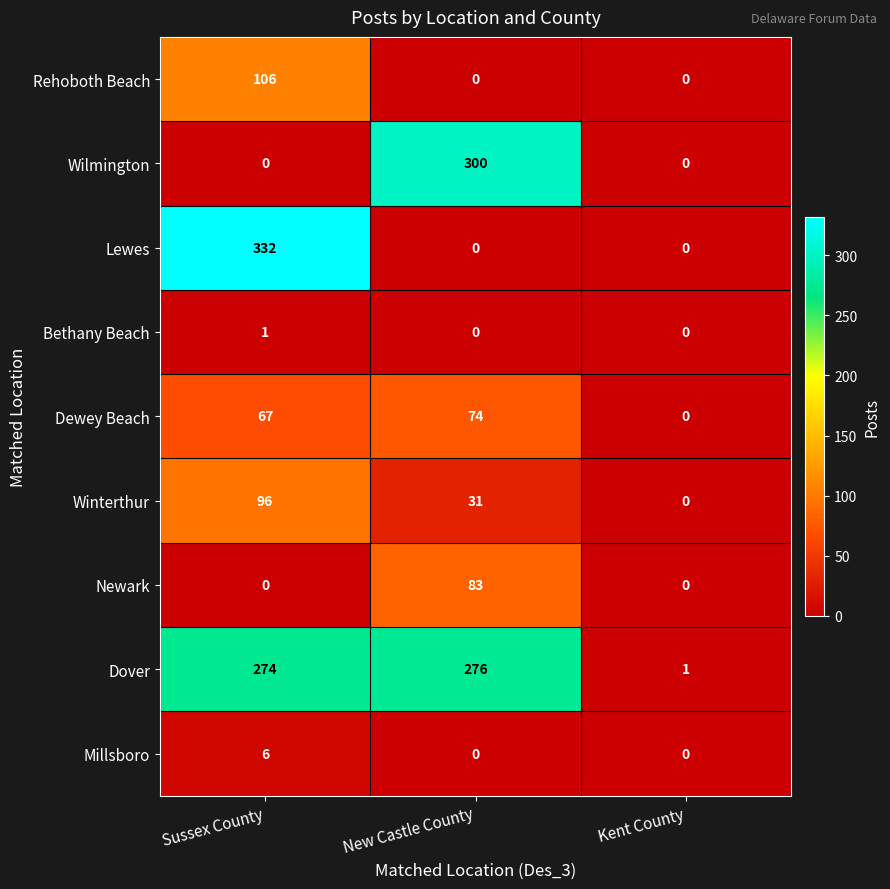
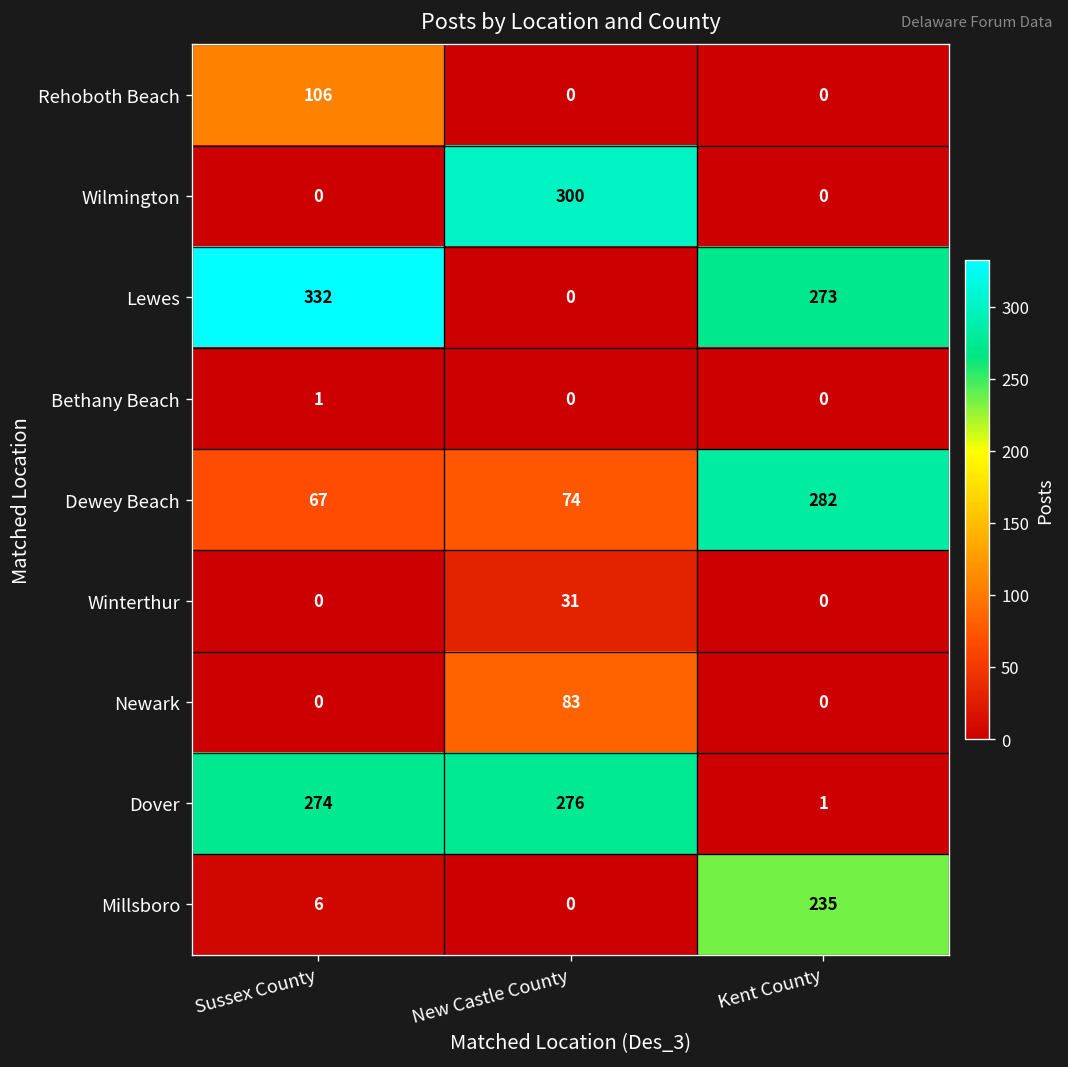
  {
    "Rehoboth Beach": {
      "Sussex County": 106,
      "New Castle County": 0,
      "Kent County": 0
    },
    "Wilmington": {
      "Sussex County": 0,
      "New Castle County": 300,
      "Kent County": 0
    },
    "Lewes": {
      "Sussex County": 332,
      "New Castle County": 0,
-     "Kent County": 0
+     "Kent County": 273
    },
    "Bethany Beach": {
      "Sussex County": 1,
      "New Castle County": 0,
      "Kent County": 0
    },
    "Dewey Beach": {
      "Sussex County": 67,
      "New Castle County": 74,
-     "Kent County": 0
+     "Kent County": 282
    },
    "Winterthur": {
-     "Sussex County": 96,
+     "Sussex County": 0,
      "New Castle County": 31,
      "Kent County": 0
    },
    "Newark": {
      "Sussex County": 0,
      "New Castle County": 83,
      "Kent County": 0
    },
    "Dover": {
      "Sussex County": 274,
      "New Castle County": 276,
      "Kent County": 1
    },
    "Millsboro": {
      "Sussex County": 6,
      "New Castle County": 0,
-     "Kent County": 0
+     "Kent County": 235
    }
  }
